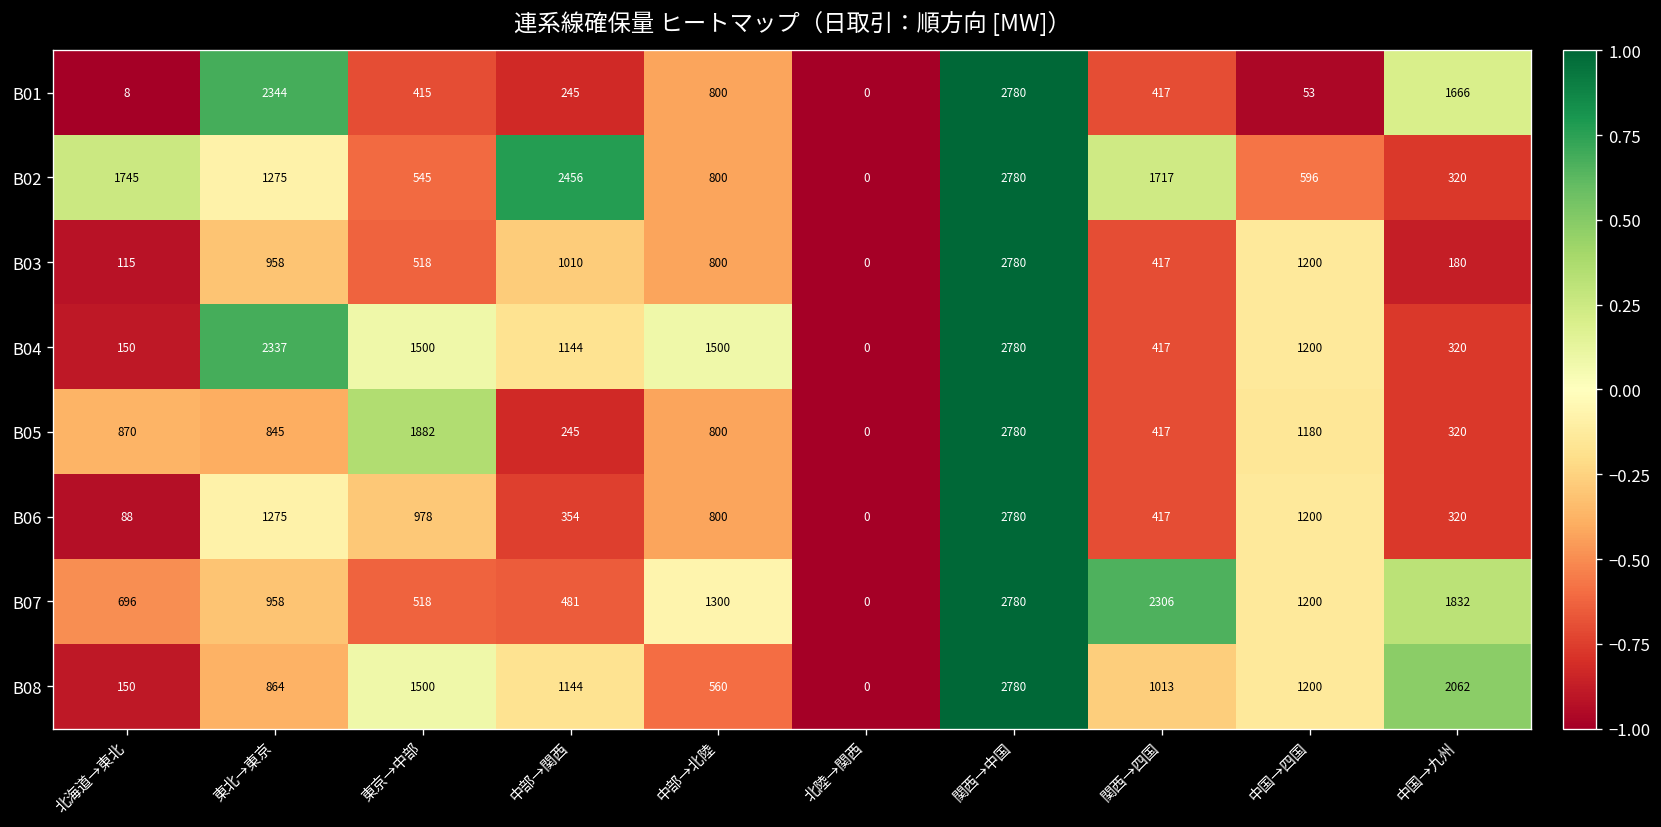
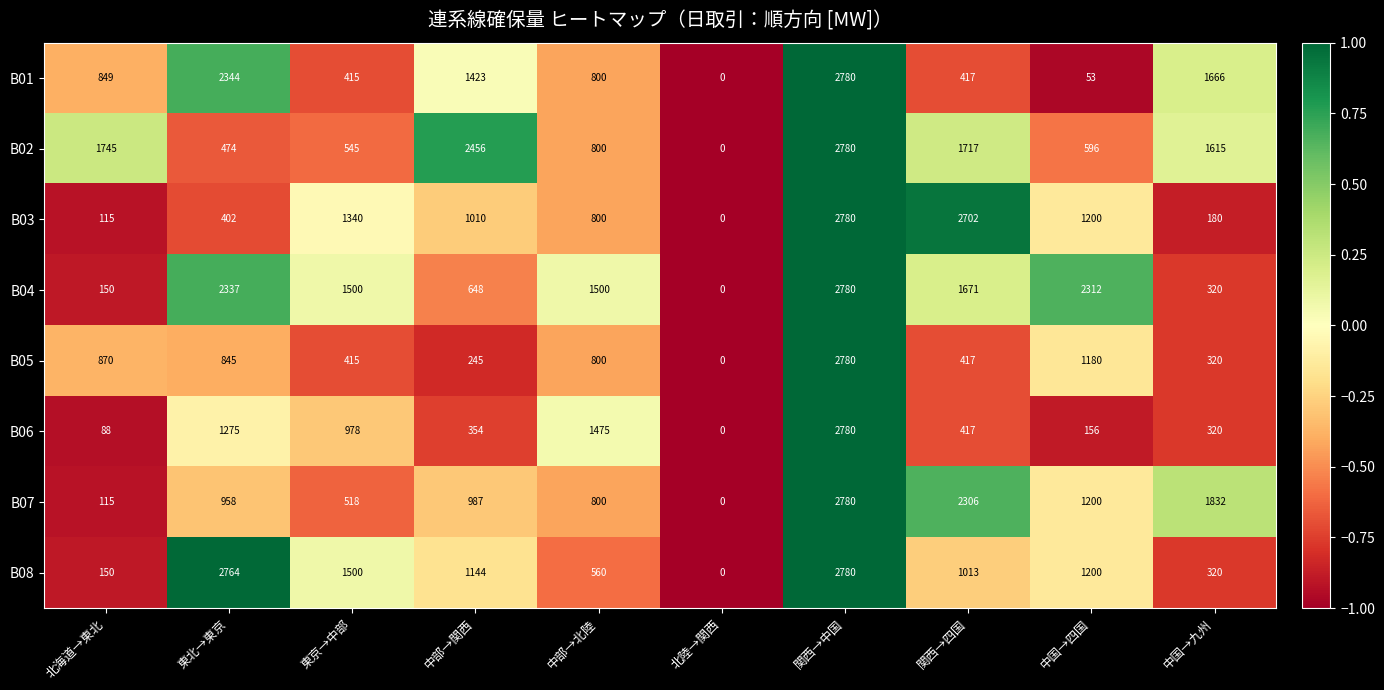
  {
    "B01": {
-     "北海道→東北": 8,
+     "北海道→東北": 849,
      "東北→東京": 2344,
      "東京→中部": 415,
-     "中部→関西": 245,
+     "中部→関西": 1423,
      "中部→北陸": 800,
      "北陸→関西": 0,
      "関西→中国": 2780,
      "関西→四国": 417,
      "中国→四国": 53,
      "中国→九州": 1666
    },
    "B02": {
      "北海道→東北": 1745,
-     "東北→東京": 1275,
+     "東北→東京": 474,
      "東京→中部": 545,
      "中部→関西": 2456,
      "中部→北陸": 800,
      "北陸→関西": 0,
      "関西→中国": 2780,
      "関西→四国": 1717,
      "中国→四国": 596,
-     "中国→九州": 320
+     "中国→九州": 1615
    },
    "B03": {
      "北海道→東北": 115,
-     "東北→東京": 958,
-     "東京→中部": 518,
+     "東北→東京": 402,
+     "東京→中部": 1340,
      "中部→関西": 1010,
      "中部→北陸": 800,
      "北陸→関西": 0,
      "関西→中国": 2780,
-     "関西→四国": 417,
+     "関西→四国": 2702,
      "中国→四国": 1200,
      "中国→九州": 180
    },
    "B04": {
      "北海道→東北": 150,
      "東北→東京": 2337,
      "東京→中部": 1500,
-     "中部→関西": 1144,
+     "中部→関西": 648,
      "中部→北陸": 1500,
      "北陸→関西": 0,
      "関西→中国": 2780,
-     "関西→四国": 417,
-     "中国→四国": 1200,
+     "関西→四国": 1671,
+     "中国→四国": 2312,
      "中国→九州": 320
    },
    "B05": {
      "北海道→東北": 870,
      "東北→東京": 845,
-     "東京→中部": 1882,
+     "東京→中部": 415,
      "中部→関西": 245,
      "中部→北陸": 800,
      "北陸→関西": 0,
      "関西→中国": 2780,
      "関西→四国": 417,
      "中国→四国": 1180,
      "中国→九州": 320
    },
    "B06": {
      "北海道→東北": 88,
      "東北→東京": 1275,
      "東京→中部": 978,
      "中部→関西": 354,
-     "中部→北陸": 800,
+     "中部→北陸": 1475,
      "北陸→関西": 0,
      "関西→中国": 2780,
      "関西→四国": 417,
-     "中国→四国": 1200,
+     "中国→四国": 156,
      "中国→九州": 320
    },
    "B07": {
-     "北海道→東北": 696,
+     "北海道→東北": 115,
      "東北→東京": 958,
      "東京→中部": 518,
-     "中部→関西": 481,
-     "中部→北陸": 1300,
+     "中部→関西": 987,
+     "中部→北陸": 800,
      "北陸→関西": 0,
      "関西→中国": 2780,
      "関西→四国": 2306,
      "中国→四国": 1200,
      "中国→九州": 1832
    },
    "B08": {
      "北海道→東北": 150,
-     "東北→東京": 864,
+     "東北→東京": 2764,
      "東京→中部": 1500,
      "中部→関西": 1144,
      "中部→北陸": 560,
      "北陸→関西": 0,
      "関西→中国": 2780,
      "関西→四国": 1013,
      "中国→四国": 1200,
-     "中国→九州": 2062
+     "中国→九州": 320
    }
  }
